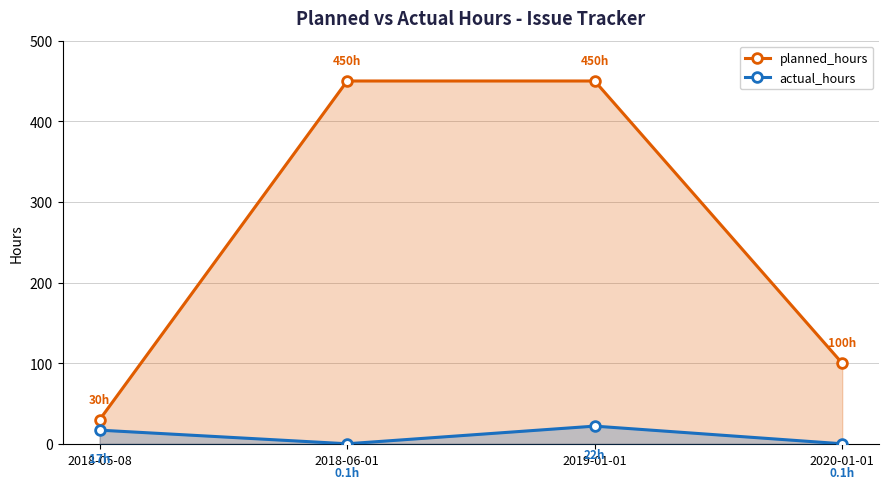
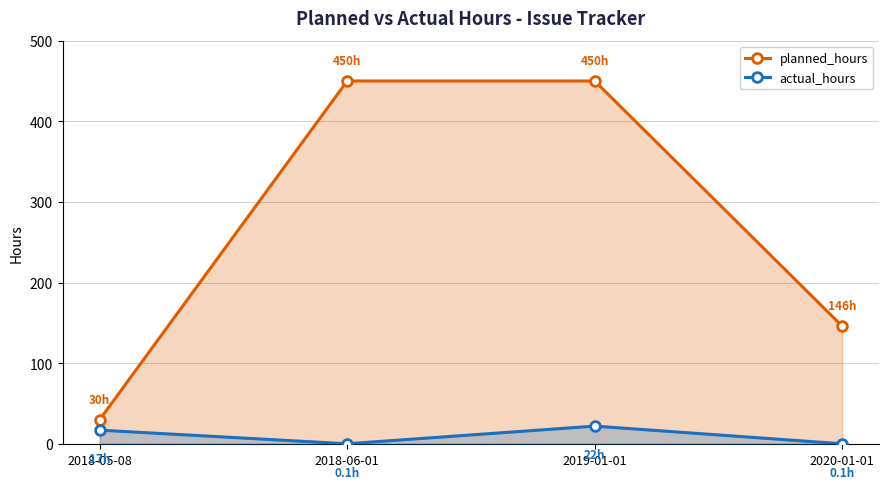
  {
    "planned_hours": {
      "2018-05-08": "30h",
      "2018-06-01": "450h",
      "2019-01-01": "450h",
-     "2020-01-01": "100h"
+     "2020-01-01": "146h"
    },
    "actual_hours": {
      "2018-05-08": "17h",
      "2018-06-01": "0.1h",
      "2019-01-01": "22h",
      "2020-01-01": "0.1h"
    }
  }
